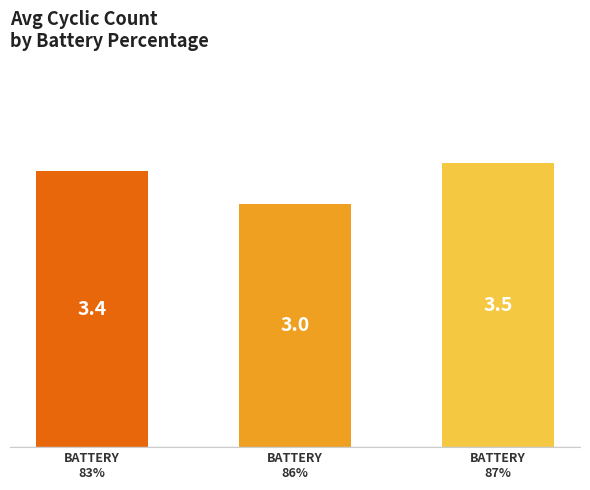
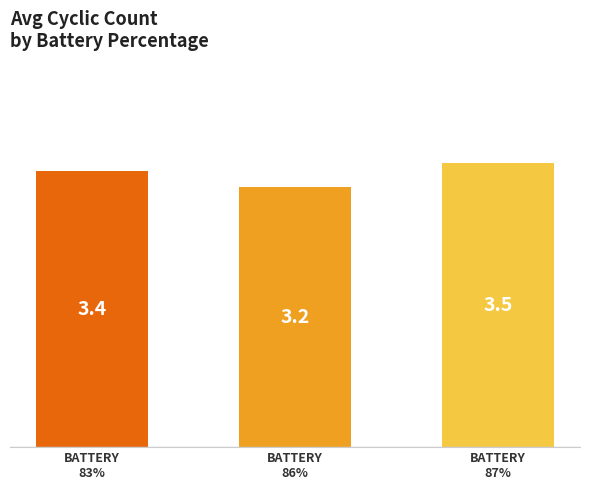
  {
    "BATTERY 83%": 3.4,
-   "BATTERY 86%": 3.0,
+   "BATTERY 86%": 3.2,
    "BATTERY 87%": 3.5
  }
